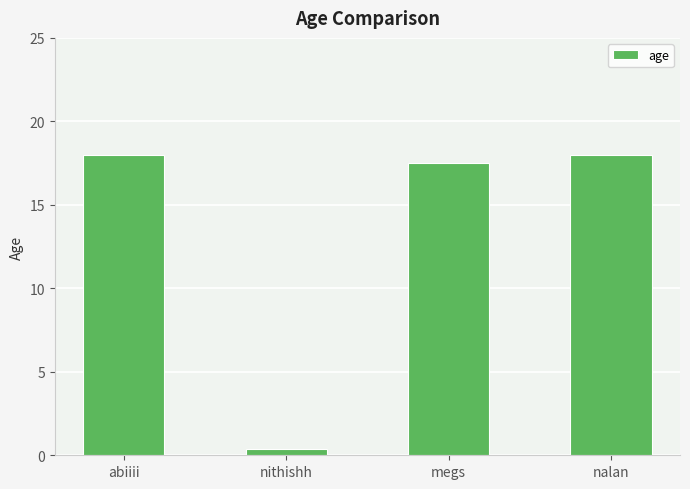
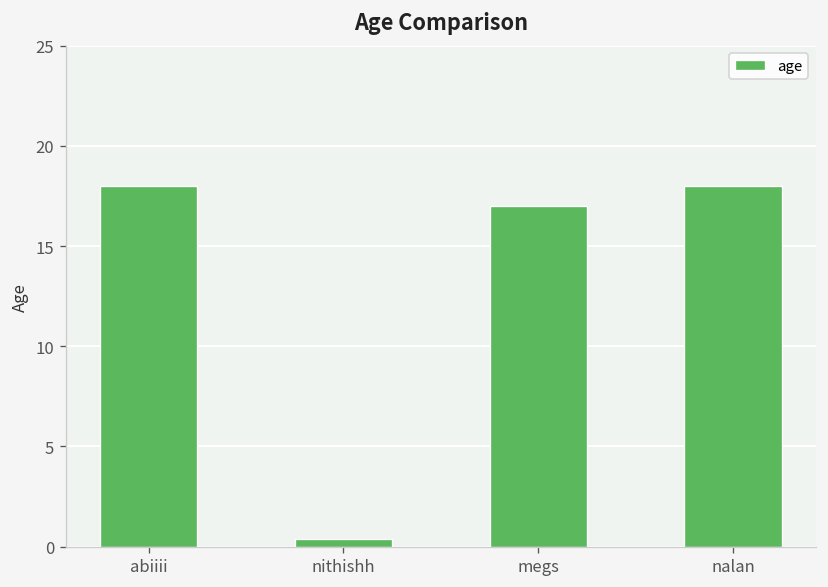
  {
    "abiiii": 18.0,
    "nithishh": 0.4,
-   "megs": 17.5,
+   "megs": 17.0,
    "nalan": 18.0
  }
